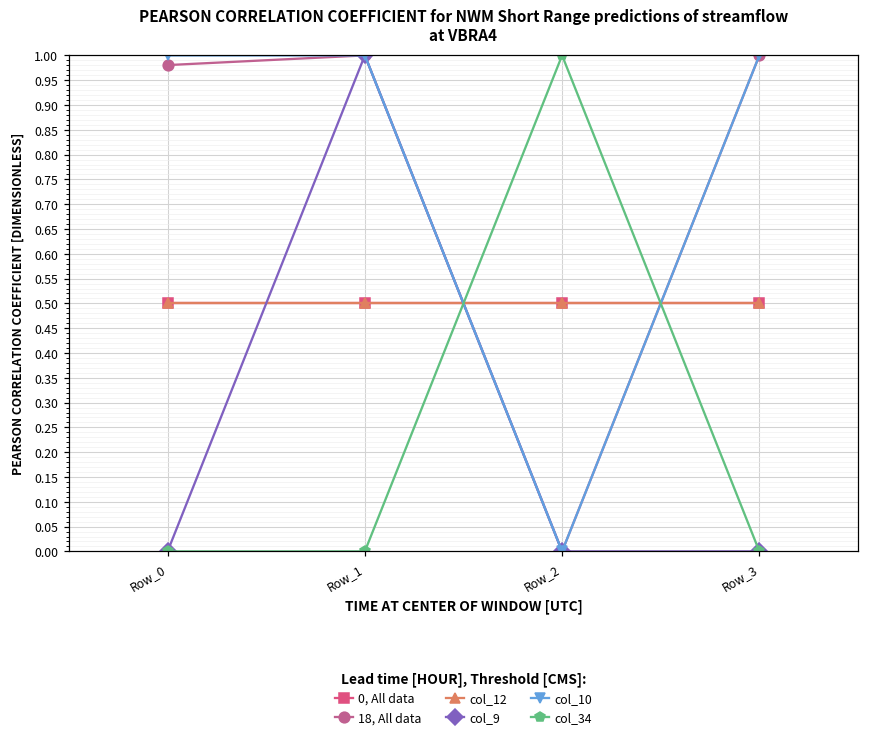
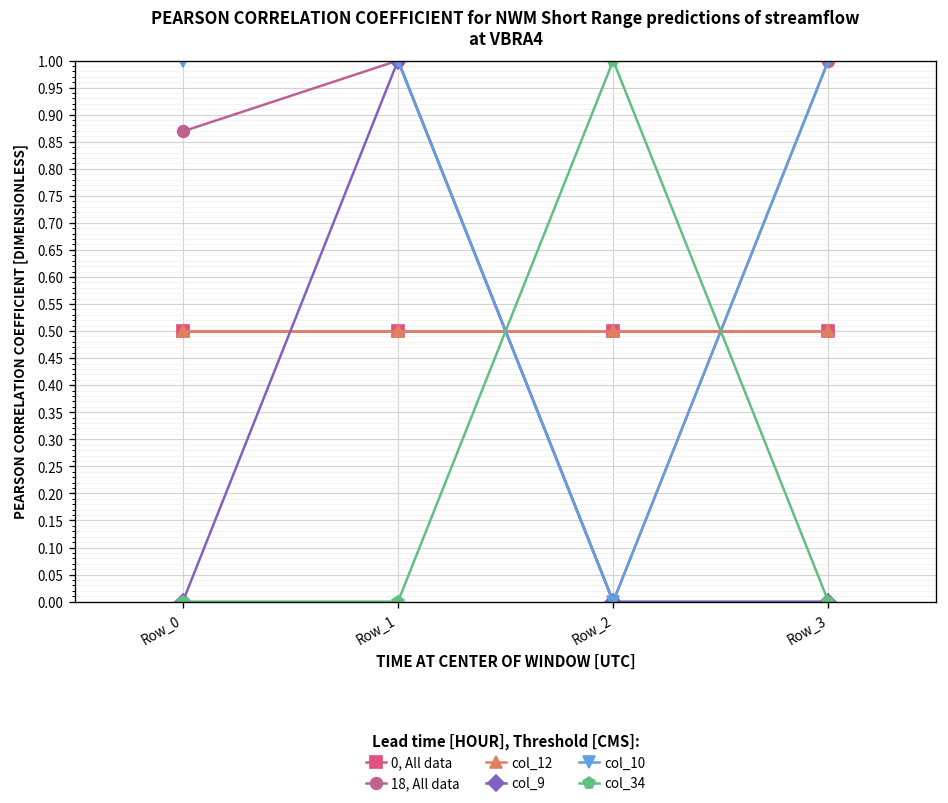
  {
    "col_12": {
      "Row_0": 0.50,
      "Row_1": 0.50,
      "Row_2": 0.50,
      "Row_3": 0.50
    },
    "18, All data": {
-     "Row_0": 0.98
+     "Row_0": 0.87
    },
    "col_10": {
      "Row_0": 1.00
    },
    "col_34": {
      "Row_1": 0.00,
      "Row_2": 1.00
    }
  }
